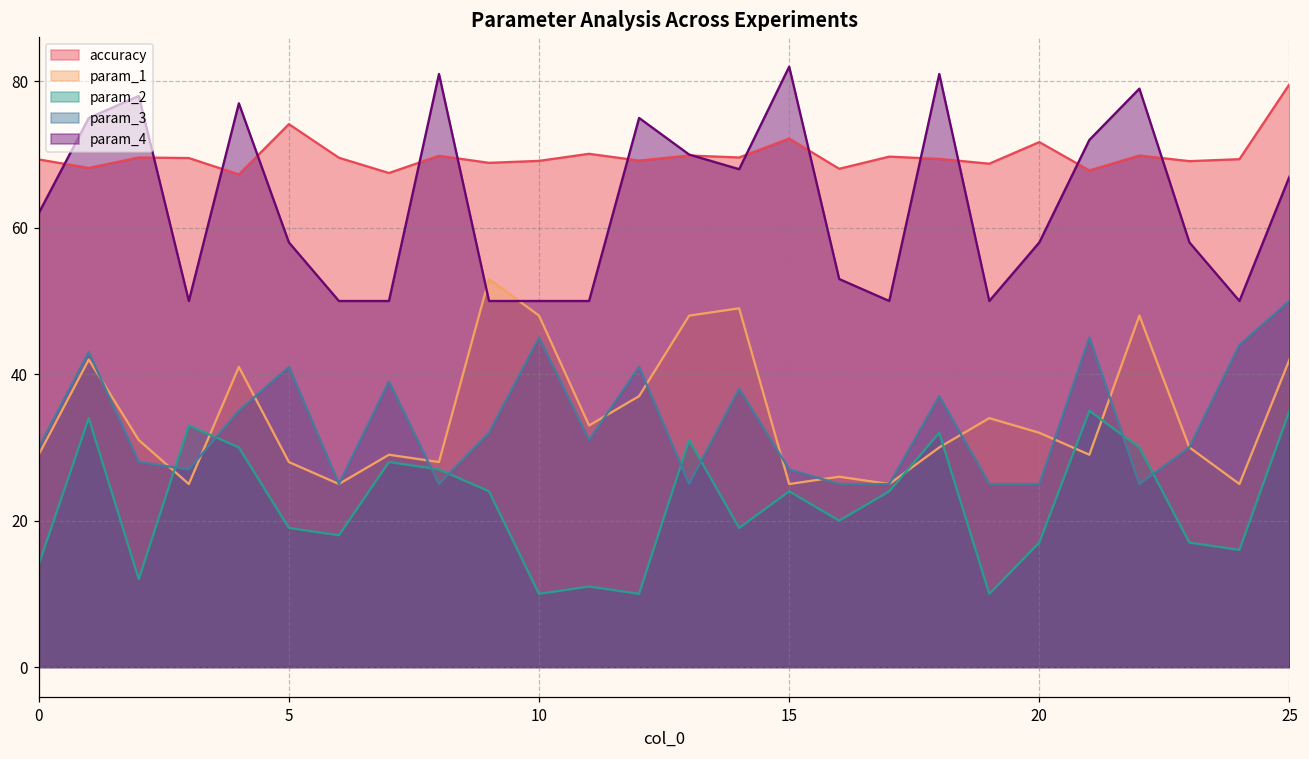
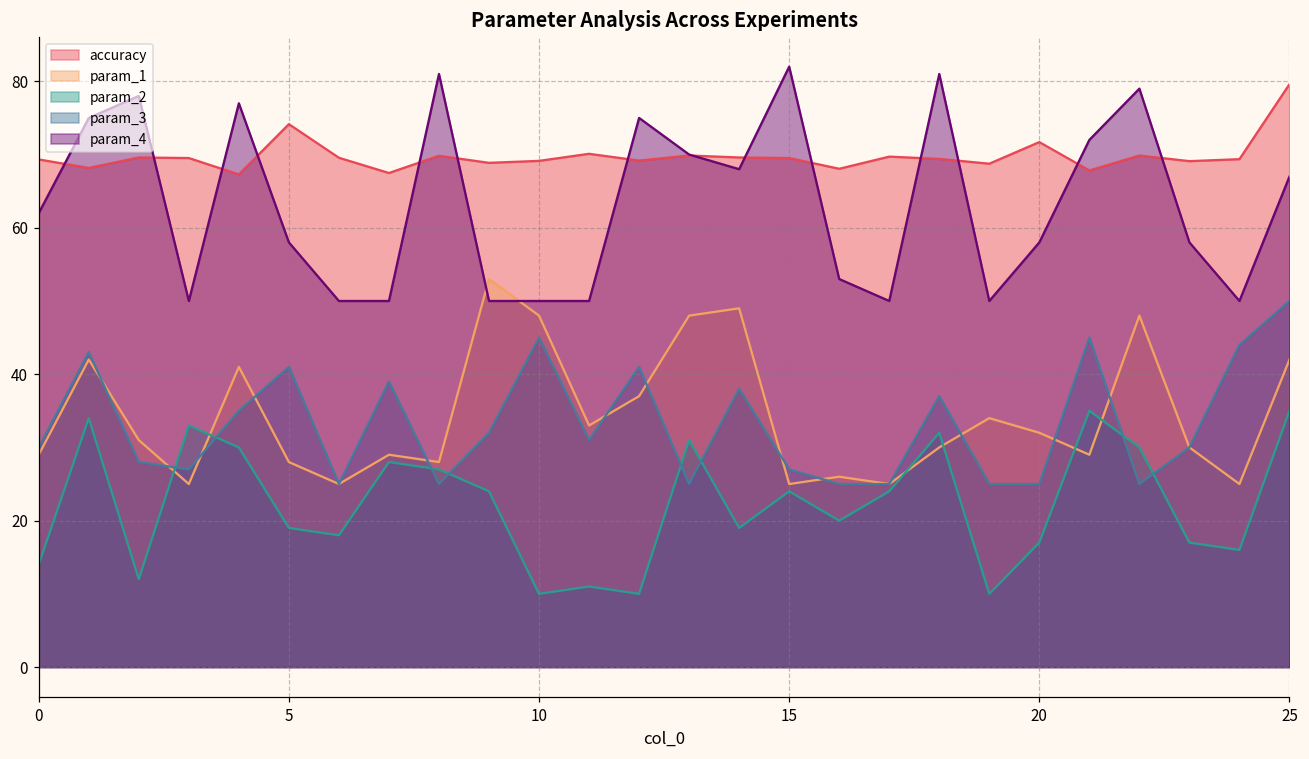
  {
    "accuracy": {
      "0": 69,
      "5": 74,
      "10": 69,
-     "15": 72,
+     "15": 70,
      "20": 72,
      "25": 80
    },
    "param_1": {
      "0": 29,
      "5": 28,
      "10": 48,
      "15": 25,
      "20": 32,
      "25": 42
    },
    "param_4": {
      "0": 62,
      "5": 58,
      "10": 50,
      "15": 82,
      "20": 58,
      "25": 67
    }
  }
